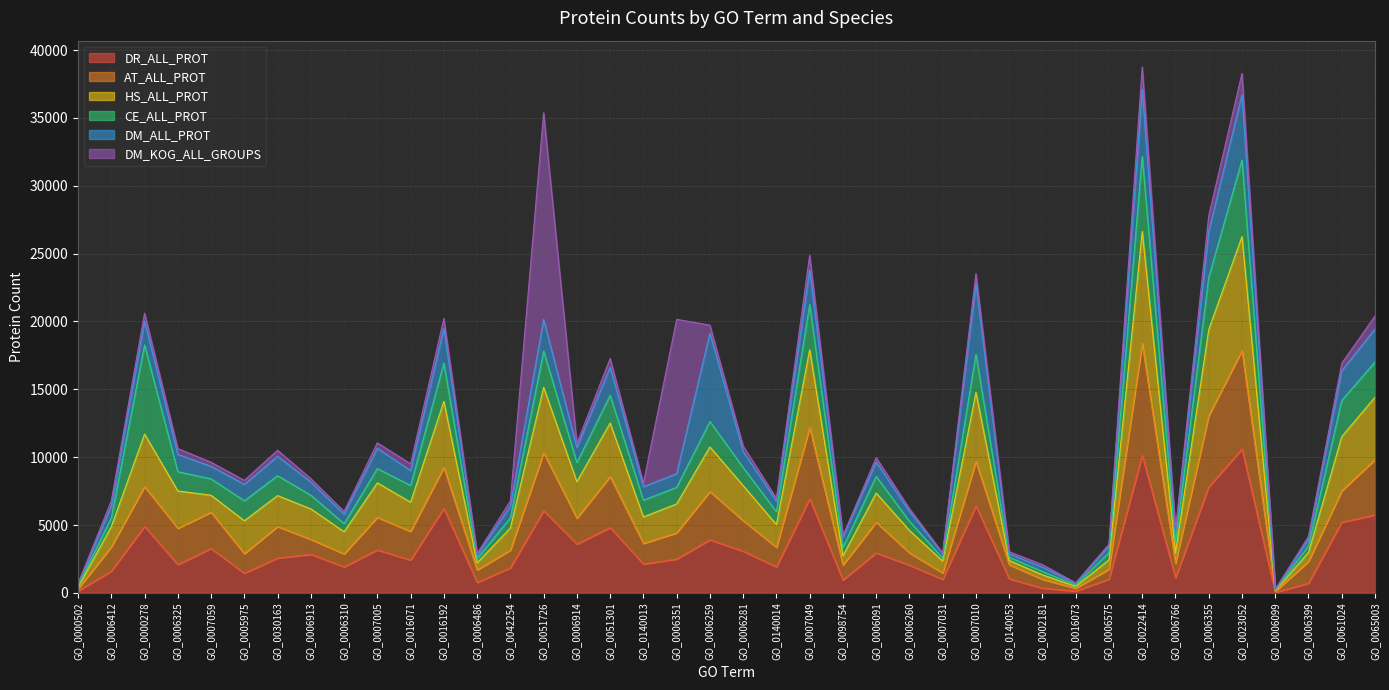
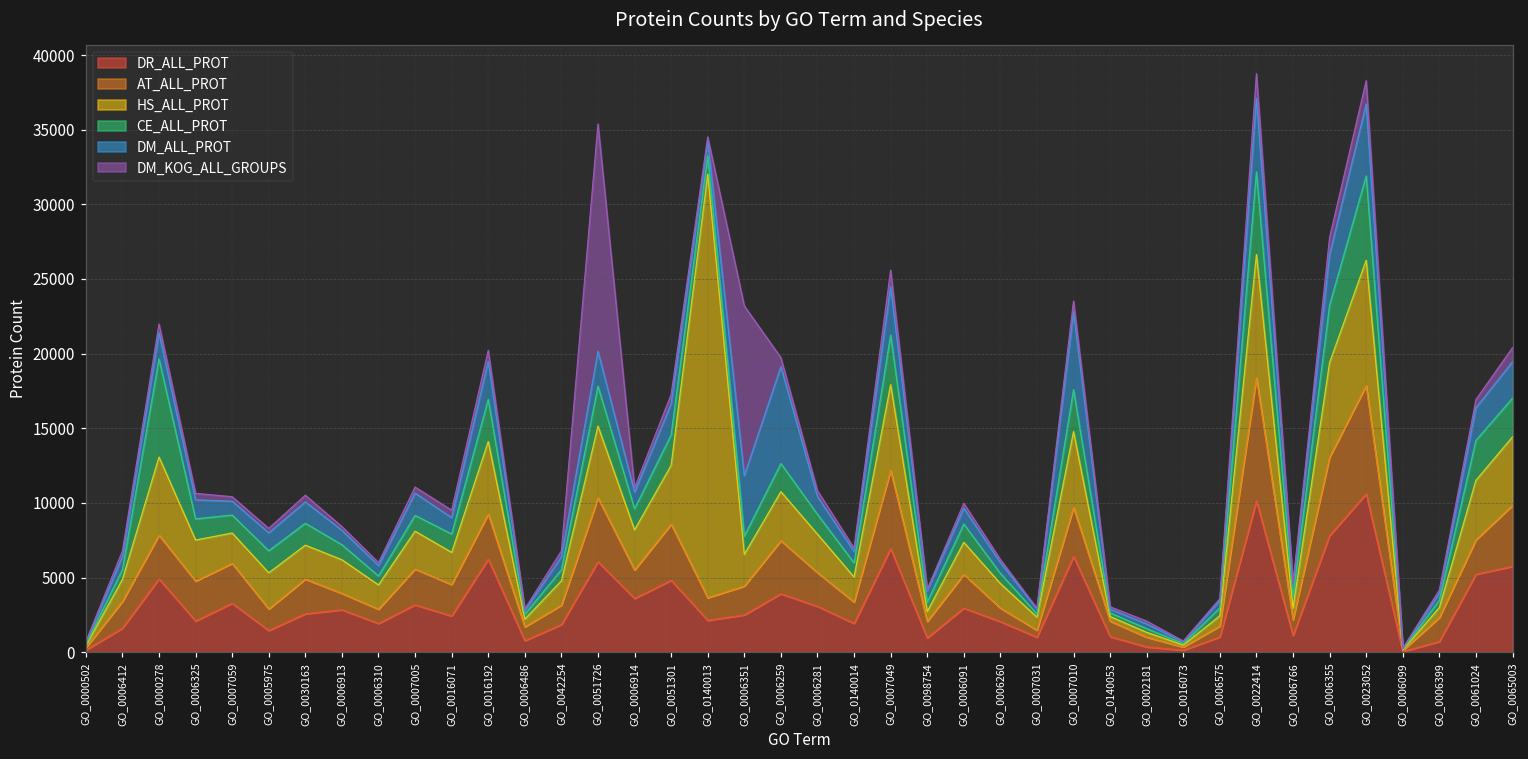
  {
    "HS_ALL_PROT": {
      "GO_0006412": 1500,
-     "GO_0000278": 3900,
+     "GO_0000278": 5200,
      "GO_0006325": 2800,
-     "GO_0007059": 1200,
+     "GO_0007059": 2000,
      "GO_0005975": 2400,
      "GO_0030163": 2300,
      "GO_0006913": 2200,
      "GO_0006310": 1600,
      "GO_0007005": 2500,
      "GO_0016071": 2200,
      "GO_0016192": 4900,
      "GO_0006486": 500,
      "GO_0042254": 1600,
      "GO_0051726": 4800,
      "GO_0006914": 2700,
      "GO_0051301": 3900,
-     "GO_0140013": 2000,
+     "GO_0140013": 28400,
      "GO_0006351": 2100,
      "GO_0006259": 3300,
      "GO_0006281": 2600,
      "GO_0140014": 1700,
      "GO_0007049": 5700,
      "GO_0098754": 700,
      "GO_0006091": 2100,
      "GO_0006260": 1600,
      "GO_0007031": 900,
      "GO_0007010": 5100,
      "GO_0140053": 300,
      "GO_0002181": 300,
      "GO_0006575": 700,
      "GO_0022414": 8300,
      "GO_0006766": 800,
      "GO_0006355": 6300,
      "GO_0023052": 8400,
      "GO_0006399": 700,
      "GO_0061024": 4000,
      "GO_0065003": 4600
    },
    "CE_ALL_PROT": {
      "GO_0006412": 700,
      "GO_0000278": 6600,
      "GO_0006325": 1400,
      "GO_0007059": 1200,
      "GO_0005975": 1500,
      "GO_0030163": 1500,
      "GO_0006913": 1000,
      "GO_0006310": 600,
      "GO_0007005": 1100,
      "GO_0016071": 1200,
      "GO_0016192": 2800,
      "GO_0006486": 300,
      "GO_0042254": 700,
      "GO_0051726": 2700,
      "GO_0006914": 1400,
      "GO_0051301": 2000,
      "GO_0140013": 1200,
      "GO_0006351": 1200,
      "GO_0006259": 1900,
      "GO_0006281": 1300,
      "GO_0140014": 1000,
      "GO_0007049": 3300,
      "GO_0098754": 600,
      "GO_0006091": 1200,
      "GO_0006260": 700,
      "GO_0007031": 200,
      "GO_0007010": 2800,
      "GO_0140053": 200,
      "GO_0002181": 200,
      "GO_0006575": 500,
      "GO_0022414": 5500,
      "GO_0006766": 800,
      "GO_0006355": 3800,
      "GO_0023052": 5600,
      "GO_0006399": 500,
      "GO_0061024": 2700,
      "GO_0065003": 2600
    },
    "DM_ALL_PROT": {
      "GO_0006412": 900,
      "GO_0000278": 1700,
      "GO_0006325": 1300,
      "GO_0007059": 900,
      "GO_0005975": 1200,
      "GO_0030163": 1400,
      "GO_0006913": 1000,
      "GO_0006310": 700,
      "GO_0007005": 1500,
      "GO_0016071": 1100,
      "GO_0016192": 2600,
      "GO_0042254": 900,
      "GO_0051726": 2300,
      "GO_0006914": 1100,
      "GO_0051301": 2100,
      "GO_0140013": 1000,
-     "GO_0006351": 1000,
+     "GO_0006351": 4100,
      "GO_0006259": 6500,
      "GO_0006281": 1200,
      "GO_0140014": 800,
-     "GO_0007049": 2500,
+     "GO_0007049": 3200,
      "GO_0006091": 1100,
      "GO_0006260": 700,
      "GO_0007010": 5200,
      "GO_0022414": 4900,
      "GO_0006355": 3400,
      "GO_0023052": 4800,
      "GO_0006399": 500,
      "GO_0061024": 2200,
      "GO_0065003": 2400
    },
    "DM_KOG_ALL_GROUPS": {
      "GO_0006412": 400,
      "GO_0000278": 600,
      "GO_0006325": 400,
      "GO_0007059": 300,
      "GO_0005975": 300,
      "GO_0030163": 400,
      "GO_0006913": 200,
      "GO_0006310": 200,
      "GO_0007005": 400,
      "GO_0016071": 500,
      "GO_0016192": 700,
      "GO_0042254": 400,
      "GO_0051726": 15200,
      "GO_0006914": 300,
      "GO_0051301": 600,
      "GO_0140013": 300,
      "GO_0006351": 11400,
      "GO_0006259": 600,
      "GO_0006281": 400,
      "GO_0140014": 200,
      "GO_0007049": 1100,
      "GO_0006091": 300,
      "GO_0006260": 200,
      "GO_0007010": 700,
      "GO_0022414": 1700,
      "GO_0006355": 1100,
      "GO_0023052": 1600,
      "GO_0006399": 200,
      "GO_0061024": 500,
      "GO_0065003": 1000
    }
  }
